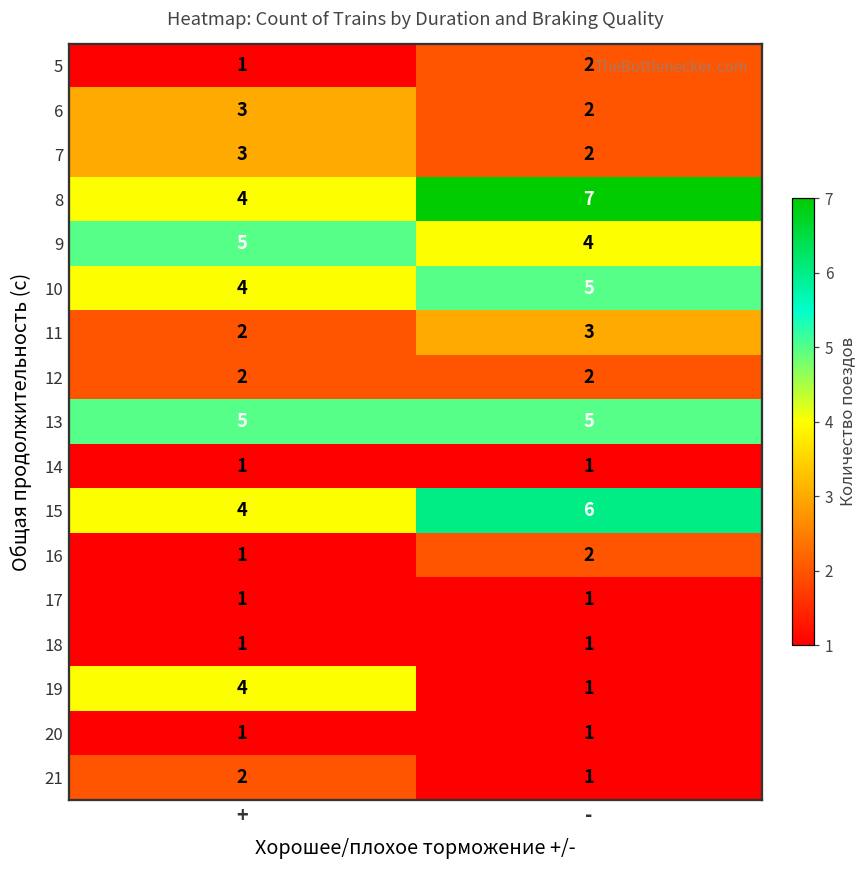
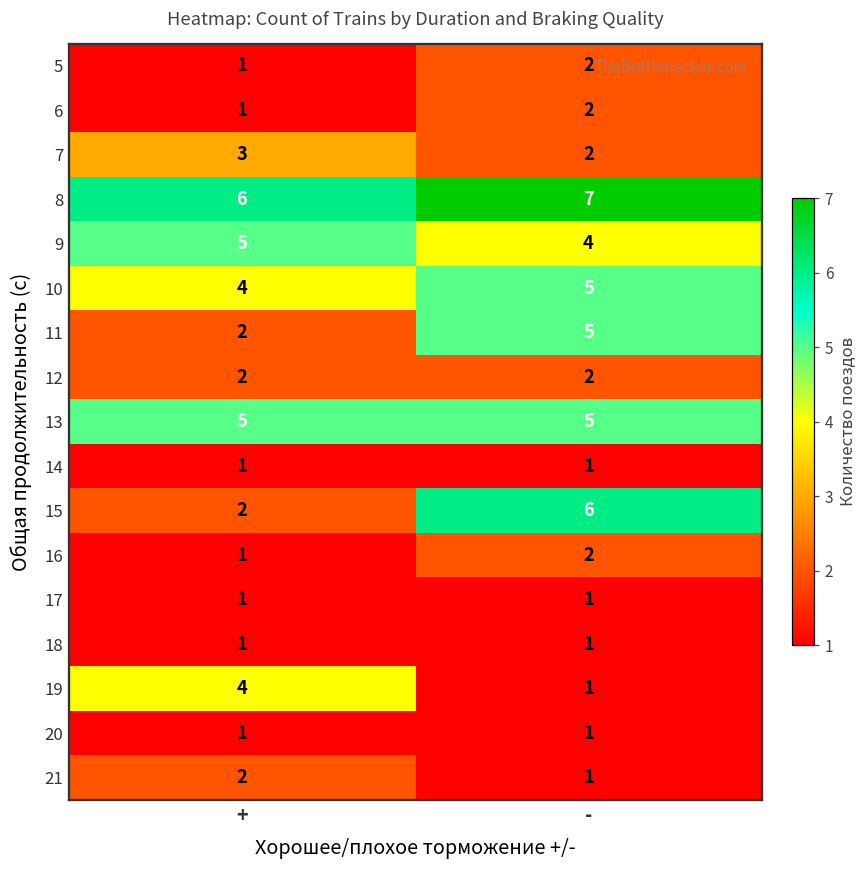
  {
    "5": {
      "+": 1
    },
    "6": {
-     "+": 3,
+     "+": 1,
      "-": 2
    },
    "7": {
      "+": 3,
      "-": 2
    },
    "8": {
-     "+": 4,
+     "+": 6,
      "-": 7
    },
    "9": {
      "+": 5,
      "-": 4
    },
    "10": {
      "+": 4,
      "-": 5
    },
    "11": {
      "+": 2,
-     "-": 3
+     "-": 5
    },
    "12": {
      "+": 2,
      "-": 2
    },
    "13": {
      "+": 5,
      "-": 5
    },
    "14": {
      "+": 1,
      "-": 1
    },
    "15": {
-     "+": 4,
+     "+": 2,
      "-": 6
    },
    "16": {
      "+": 1,
      "-": 2
    },
    "17": {
      "+": 1,
      "-": 1
    },
    "18": {
      "+": 1,
      "-": 1
    },
    "19": {
      "+": 4,
      "-": 1
    },
    "20": {
      "+": 1,
      "-": 1
    },
    "21": {
      "+": 2,
      "-": 1
    }
  }
